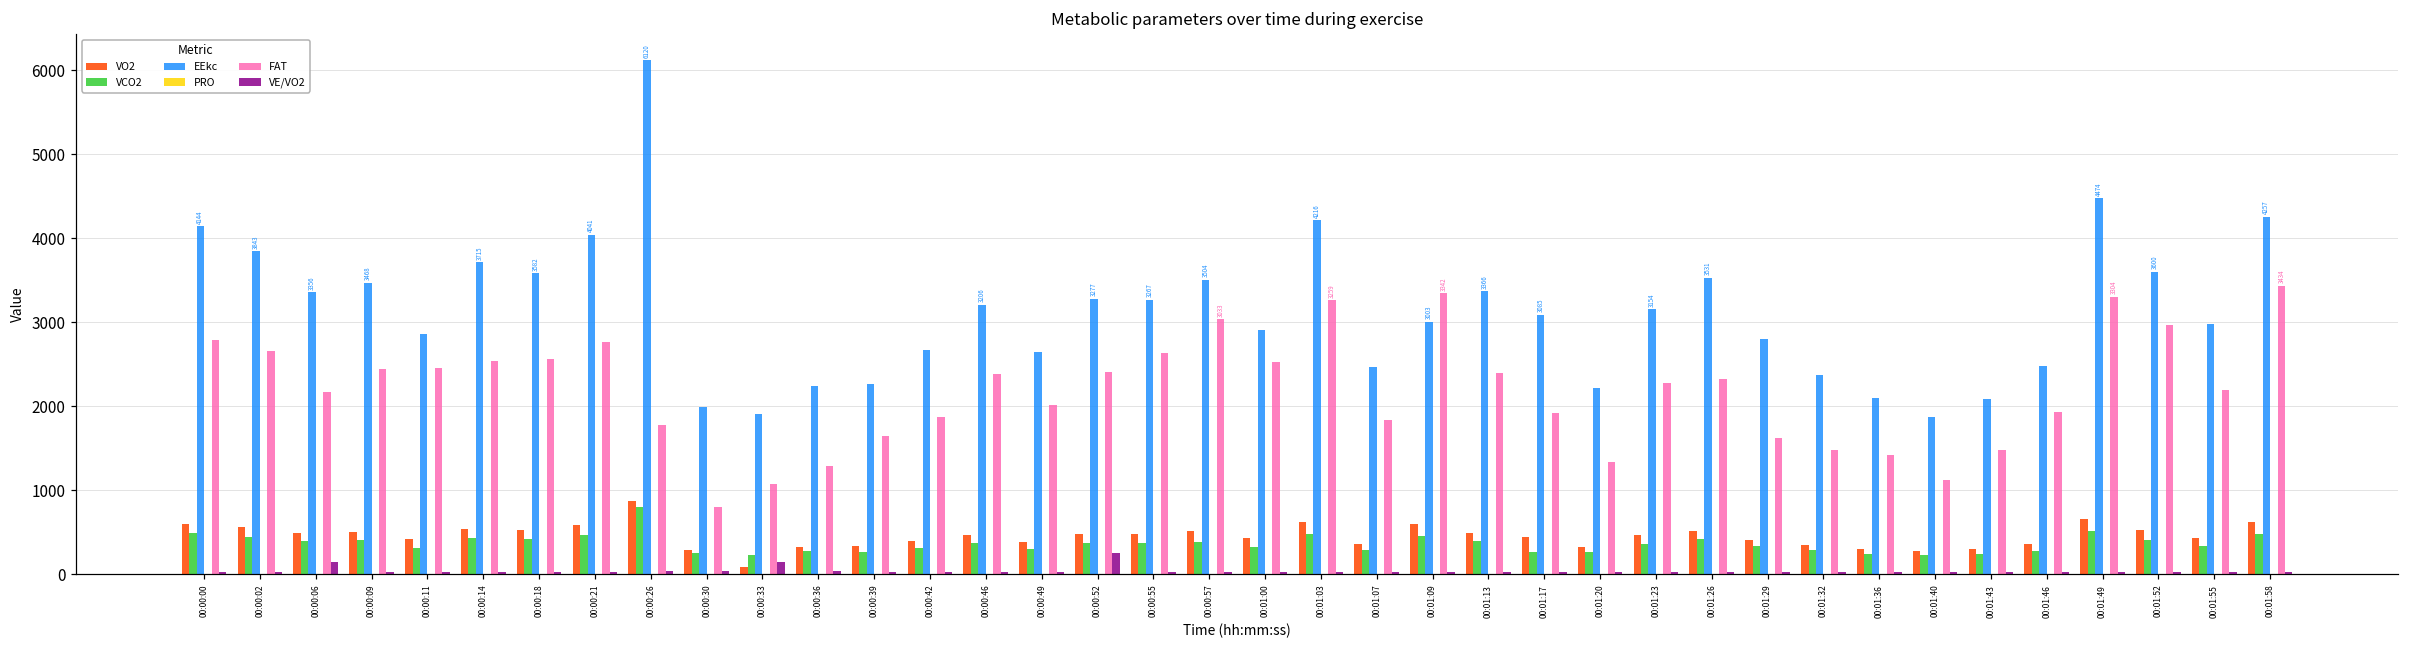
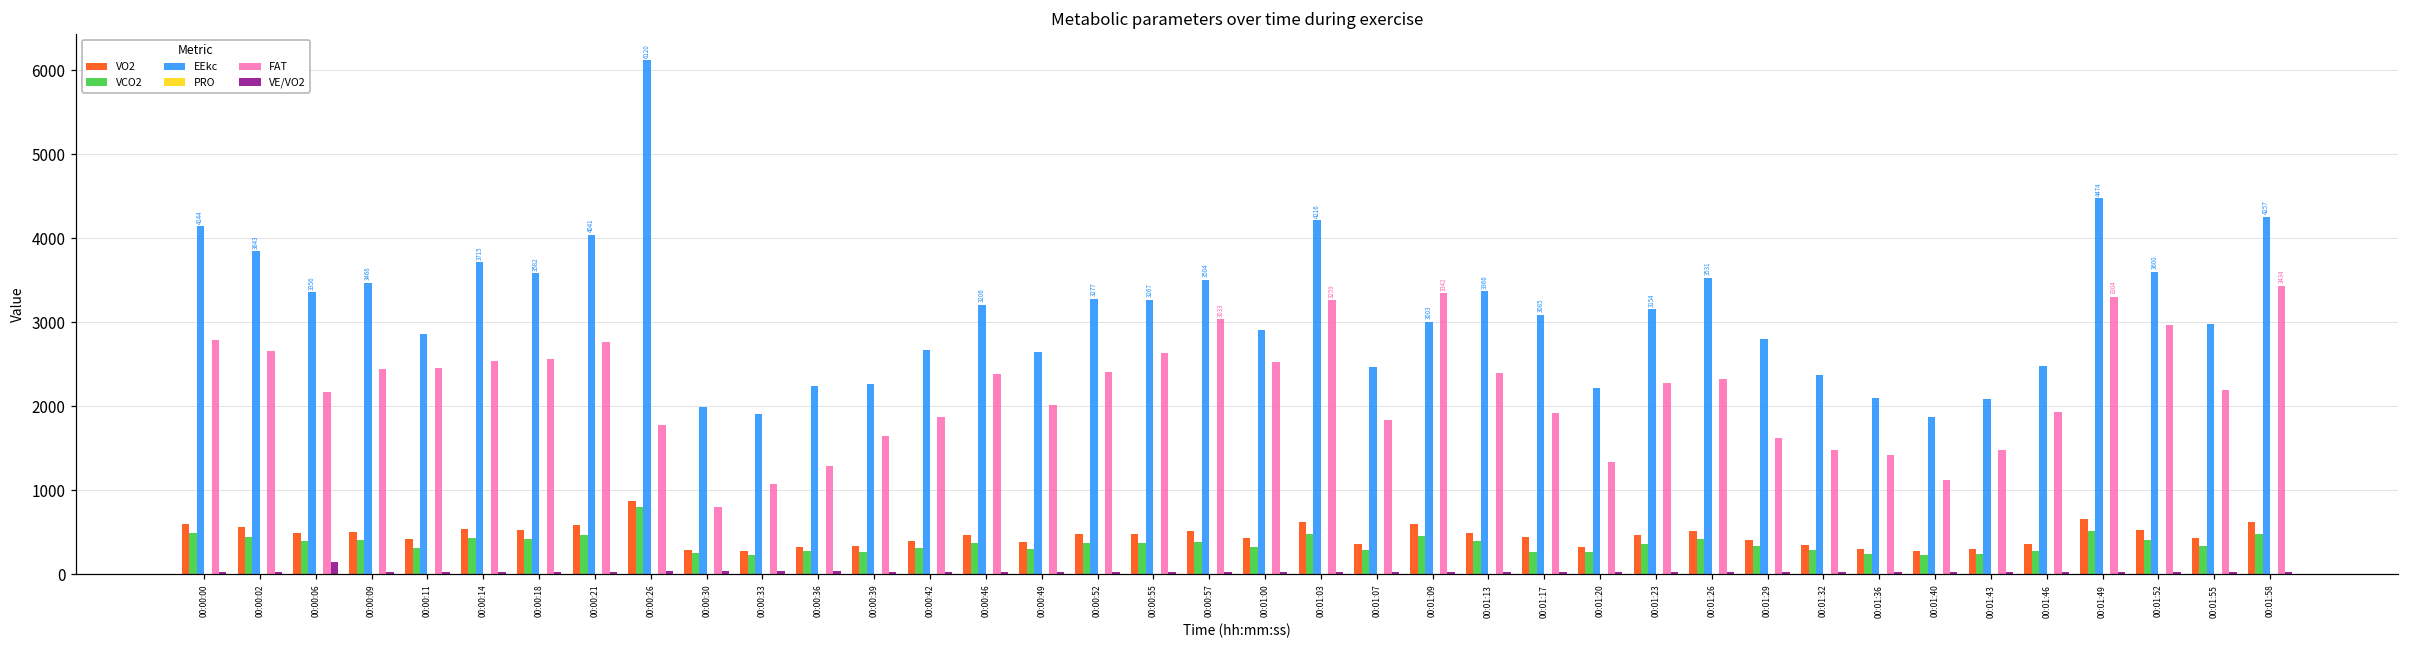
  {
    "VO2": {
      "00:00:00": 600,
      "00:00:02": 600,
      "00:00:06": 500,
      "00:00:09": 500,
      "00:00:11": 400,
      "00:00:14": 500,
      "00:00:18": 500,
      "00:00:21": 600,
      "00:00:26": 900,
      "00:00:30": 300,
-     "00:00:33": 100,
+     "00:00:33": 300,
      "00:00:36": 300,
      "00:00:39": 300,
      "00:00:42": 400,
      "00:00:46": 500,
      "00:00:49": 400,
      "00:00:52": 500,
      "00:00:55": 500,
      "00:00:57": 500,
      "00:01:00": 400,
      "00:01:03": 600,
      "00:01:07": 400,
      "00:01:09": 600,
      "00:01:13": 500,
      "00:01:17": 400,
      "00:01:20": 300,
      "00:01:23": 500,
      "00:01:26": 500,
      "00:01:29": 400,
      "00:01:32": 300,
      "00:01:36": 300,
      "00:01:40": 300,
      "00:01:43": 300,
      "00:01:46": 400,
      "00:01:49": 700,
      "00:01:52": 500,
      "00:01:55": 400,
      "00:01:58": 600
    },
    "VCO2": {
      "00:00:00": 500,
      "00:00:02": 400,
      "00:00:06": 400,
      "00:00:09": 400,
      "00:00:11": 300,
      "00:00:14": 400,
      "00:00:18": 400,
      "00:00:21": 500,
      "00:00:26": 800,
      "00:00:30": 300,
      "00:00:33": 200,
      "00:00:36": 300,
      "00:00:39": 300,
      "00:00:42": 300,
      "00:00:46": 400,
      "00:00:49": 300,
      "00:00:52": 400,
      "00:00:55": 400,
      "00:00:57": 400,
      "00:01:00": 300,
      "00:01:03": 500,
      "00:01:07": 300,
      "00:01:09": 400,
      "00:01:13": 400,
      "00:01:17": 300,
      "00:01:20": 300,
      "00:01:23": 400,
      "00:01:26": 400,
      "00:01:29": 300,
      "00:01:32": 300,
      "00:01:36": 200,
      "00:01:40": 200,
      "00:01:43": 200,
      "00:01:46": 300,
      "00:01:49": 500,
      "00:01:52": 400,
      "00:01:55": 300,
      "00:01:58": 500
    },
    "EEkc": {
      "00:00:00": 4144,
      "00:00:02": 3843,
      "00:00:06": 3356,
      "00:00:09": 3468,
      "00:00:14": 3715,
      "00:00:18": 3582,
      "00:00:21": 4041,
      "00:00:26": 6120,
      "00:00:46": 3206,
      "00:00:52": 3277,
      "00:00:55": 3267,
      "00:00:57": 3504,
      "00:01:03": 4216,
      "00:01:09": 3003,
      "00:01:13": 3366,
      "00:01:17": 3085,
      "00:01:23": 3154,
      "00:01:26": 3531,
      "00:01:49": 4474,
      "00:01:52": 3600,
      "00:01:58": 4257
    },
    "PRO": {
      "00:00:00": 0,
      "00:00:02": 0,
      "00:00:06": 0,
      "00:00:09": 0,
      "00:00:11": 0,
      "00:00:14": 0,
      "00:00:18": 0,
      "00:00:21": 0,
      "00:00:26": 0,
      "00:00:30": 0,
      "00:00:33": 0,
      "00:00:36": 0,
      "00:00:39": 0,
      "00:00:42": 0,
      "00:00:46": 0,
      "00:00:49": 0,
      "00:00:52": 0,
      "00:00:55": 0,
      "00:00:57": 0,
      "00:01:00": 0,
      "00:01:03": 0,
      "00:01:07": 0,
      "00:01:09": 0,
      "00:01:13": 0,
      "00:01:17": 0,
      "00:01:20": 0,
      "00:01:23": 0,
      "00:01:26": 0,
      "00:01:29": 0,
      "00:01:32": 0,
      "00:01:36": 0,
      "00:01:40": 0,
      "00:01:43": 0,
      "00:01:46": 0,
      "00:01:49": 0,
      "00:01:52": 0,
      "00:01:55": 0,
      "00:01:58": 0
    },
    "FAT": {
      "00:00:57": 3033,
      "00:01:03": 3259,
      "00:01:09": 3342,
      "00:01:49": 3304,
      "00:01:58": 3434
    },
    "VE/VO2": {
      "00:00:06": 100,
      "00:00:26": 0,
      "00:00:30": 0,
-     "00:00:33": 100,
-     "00:00:52": 200
+     "00:00:33": 0,
+     "00:00:52": 0
    }
  }
